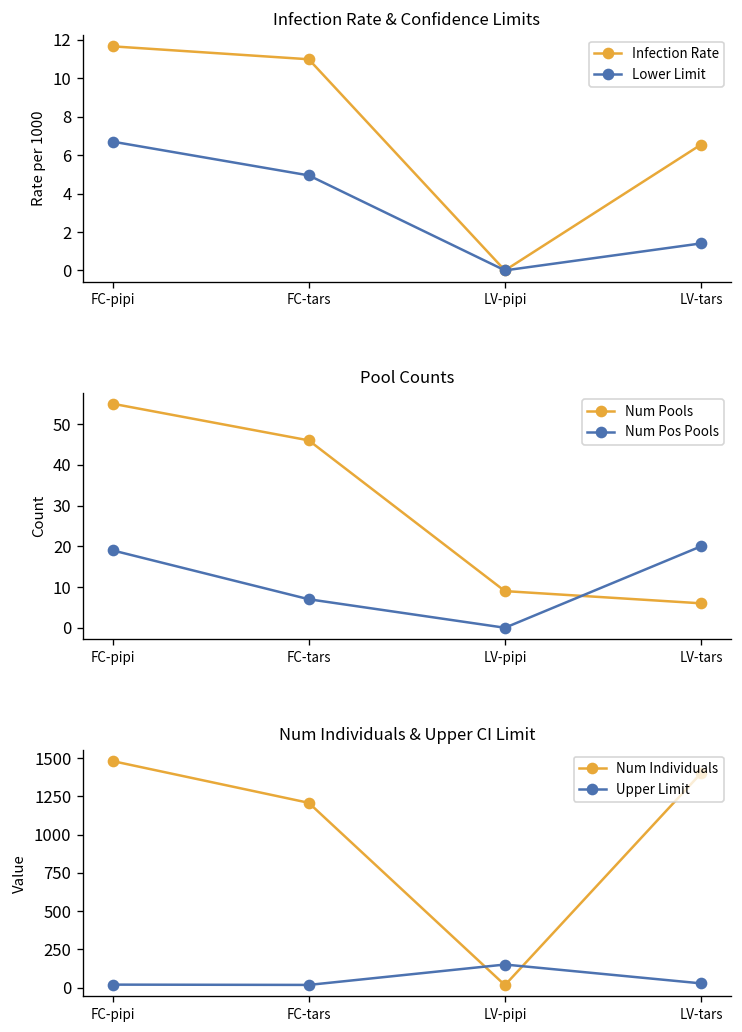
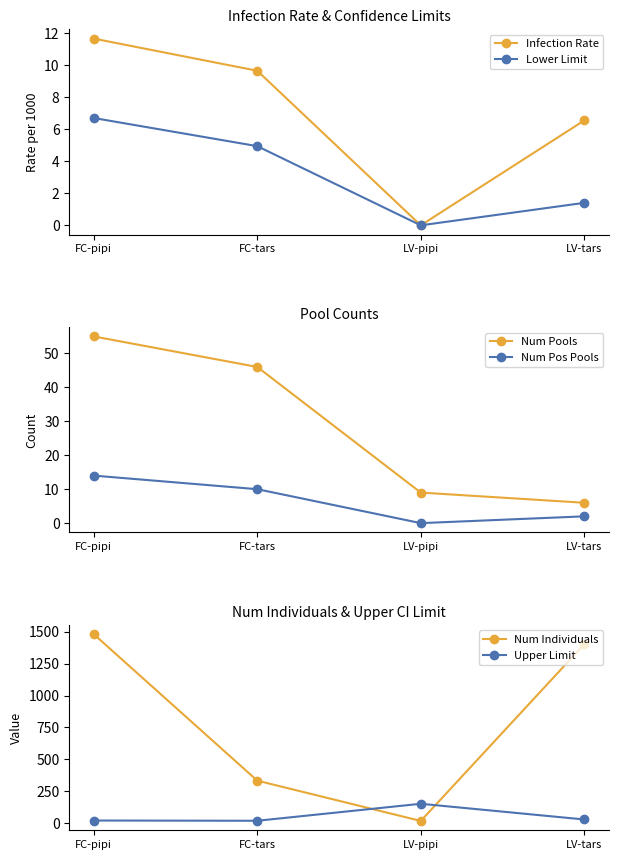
  {
    "Infection Rate & Confidence Limits": {
      "Infection Rate": {
        "FC-pipi": 11.7,
-       "FC-tars": 11.0,
+       "FC-tars": 9.6,
        "LV-tars": 6.5
      },
      "Lower Limit": {
        "FC-pipi": 6.7,
        "FC-tars": 4.9,
        "LV-tars": 1.4
      }
    },
    "Pool Counts": {
      "Num Pools": {
        "FC-pipi": 55,
        "FC-tars": 46,
        "LV-pipi": 9,
        "LV-tars": 6
      },
      "Num Pos Pools": {
-       "FC-pipi": 19,
-       "FC-tars": 7,
+       "FC-pipi": 14,
+       "FC-tars": 10,
        "LV-pipi": 0,
-       "LV-tars": 20
+       "LV-tars": 2
      }
    },
    "Num Individuals & Upper CI Limit": {
      "Num Individuals": {
        "FC-pipi": 1480,
-       "FC-tars": 1210,
+       "FC-tars": 330,
        "LV-pipi": 20
      },
      "Upper Limit": {
        "FC-pipi": 20,
        "FC-tars": 20,
        "LV-pipi": 150,
        "LV-tars": 30
      }
    }
  }
